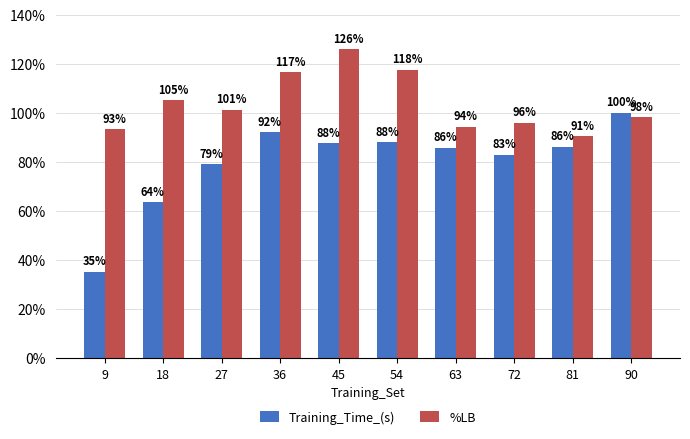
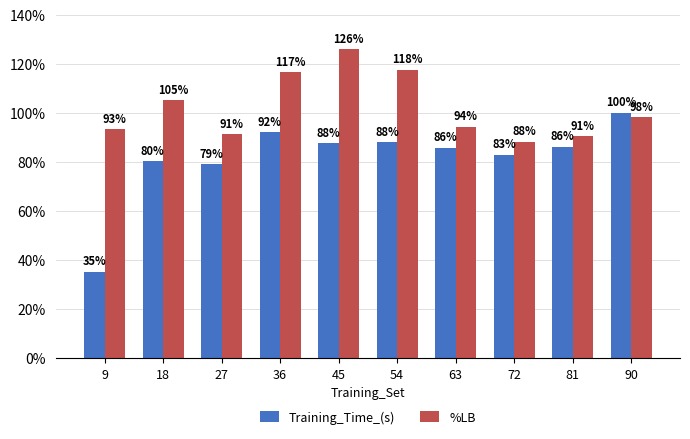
  {
    "Training_Time_(s)": {
      "9": "35%",
-     "18": "64%",
+     "18": "80%",
      "27": "79%",
      "36": "92%",
      "45": "88%",
      "54": "88%",
      "63": "86%",
      "72": "83%",
      "81": "86%",
      "90": "100%"
    },
    "%LB": {
      "9": "93%",
      "18": "105%",
-     "27": "101%",
+     "27": "91%",
      "36": "117%",
      "45": "126%",
      "54": "118%",
      "63": "94%",
-     "72": "96%",
+     "72": "88%",
      "81": "91%"
    }
  }
